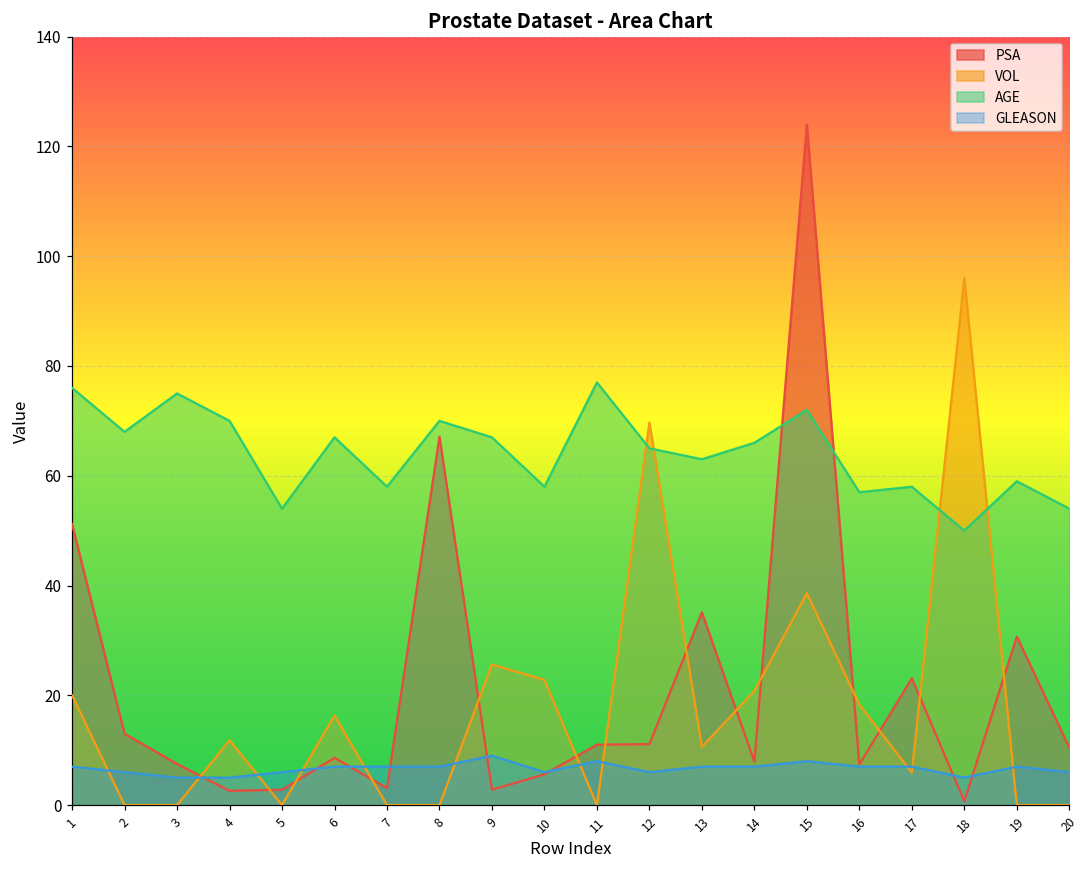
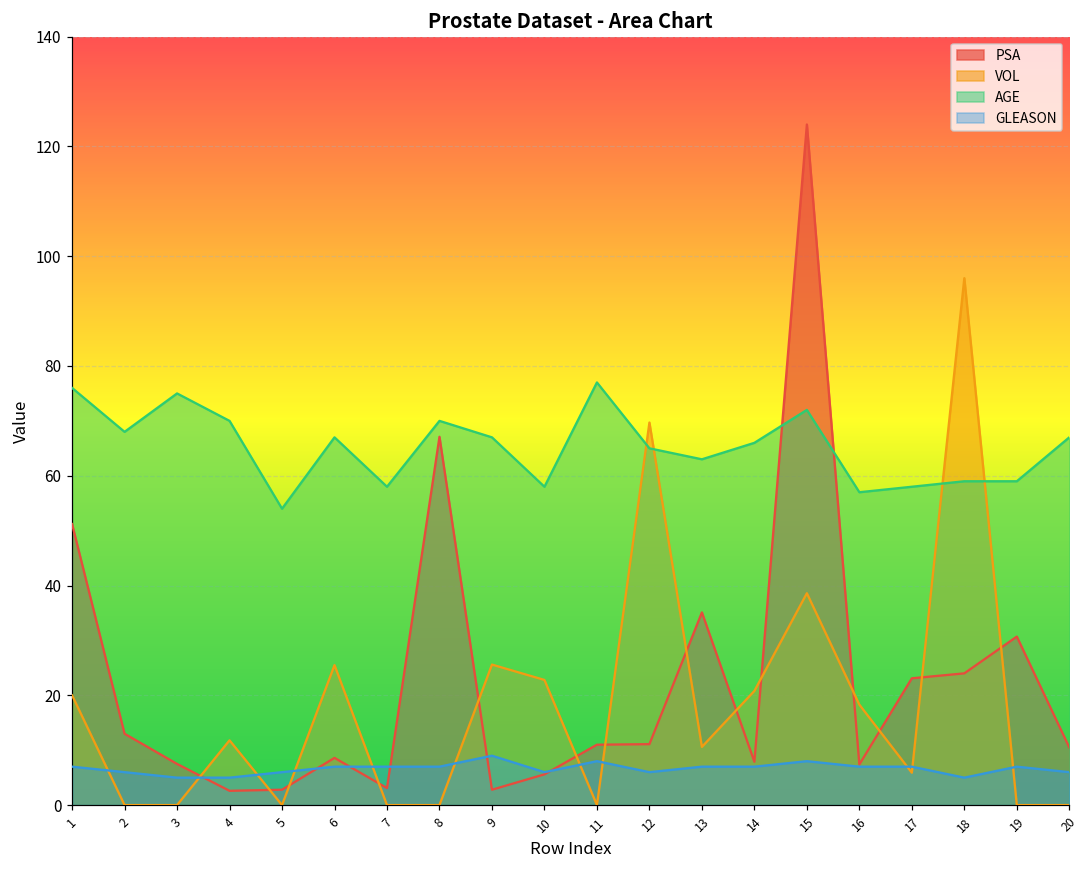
  {
    "PSA": {
      "1": 51,
      "2": 13,
      "3": 8,
      "4": 3,
      "5": 3,
      "6": 9,
      "7": 3,
      "8": 67,
      "9": 3,
      "11": 11,
      "12": 11,
      "13": 35,
      "14": 8,
      "15": 124,
      "17": 23,
-     "18": 1,
+     "18": 24,
      "19": 31,
      "20": 11
    },
    "VOL": {
      "1": 20,
      "2": 0,
      "3": 0,
      "4": 12,
      "5": 0,
-     "6": 16,
+     "6": 26,
      "7": 0,
      "8": 0,
      "9": 26,
      "10": 23,
      "11": 0,
      "12": 70,
      "13": 11,
      "14": 21,
      "15": 39,
      "16": 18,
      "17": 6,
      "18": 96,
      "19": 0,
      "20": 0
    },
    "AGE": {
      "1": 76,
      "2": 68,
      "3": 75,
      "4": 70,
      "5": 54,
      "6": 67,
      "7": 58,
      "8": 70,
      "9": 67,
      "10": 58,
      "11": 77,
      "12": 65,
      "13": 63,
      "14": 66,
      "15": 72,
      "16": 57,
      "17": 58,
-     "18": 50,
+     "18": 59,
      "19": 59,
-     "20": 54
+     "20": 67
    },
    "GLEASON": {
      "1": 7,
      "2": 6,
      "3": 5,
      "4": 5,
      "5": 6,
      "6": 7,
      "7": 7,
      "8": 7,
      "9": 9,
      "11": 8,
      "12": 6,
      "13": 7,
      "14": 7,
      "15": 8,
      "17": 7,
      "18": 5,
      "19": 7,
      "20": 6
    }
  }
